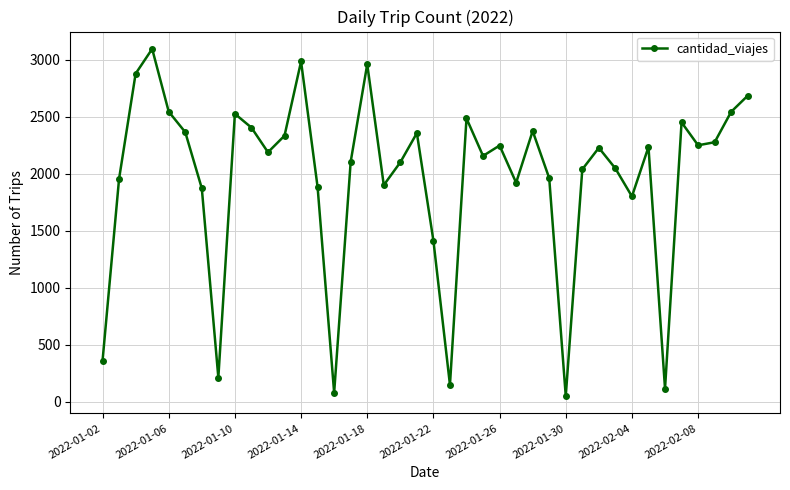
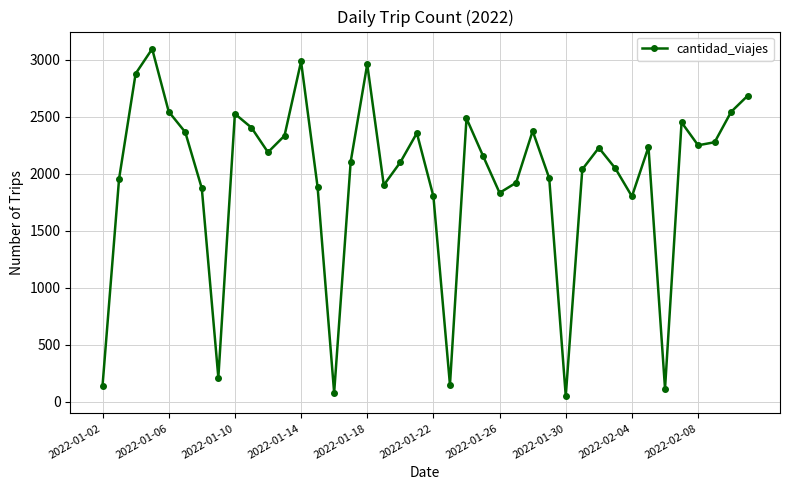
  {
-   "2022-01-02": 360,
+   "2022-01-02": 140,
    "2022-01-06": 2540,
    "2022-01-10": 2530,
    "2022-01-14": 2980,
    "2022-01-18": 2960,
-   "2022-01-22": 1410,
-   "2022-01-26": 2250,
+   "2022-01-22": 1800,
+   "2022-01-26": 1830,
    "2022-01-30": 50,
    "2022-02-04": 1800,
    "2022-02-08": 2250
  }
